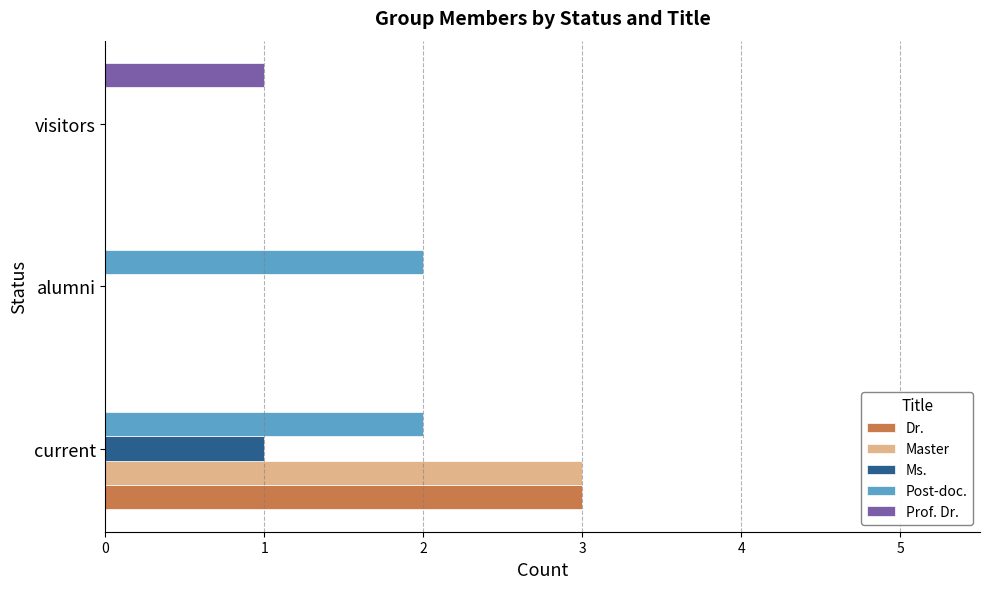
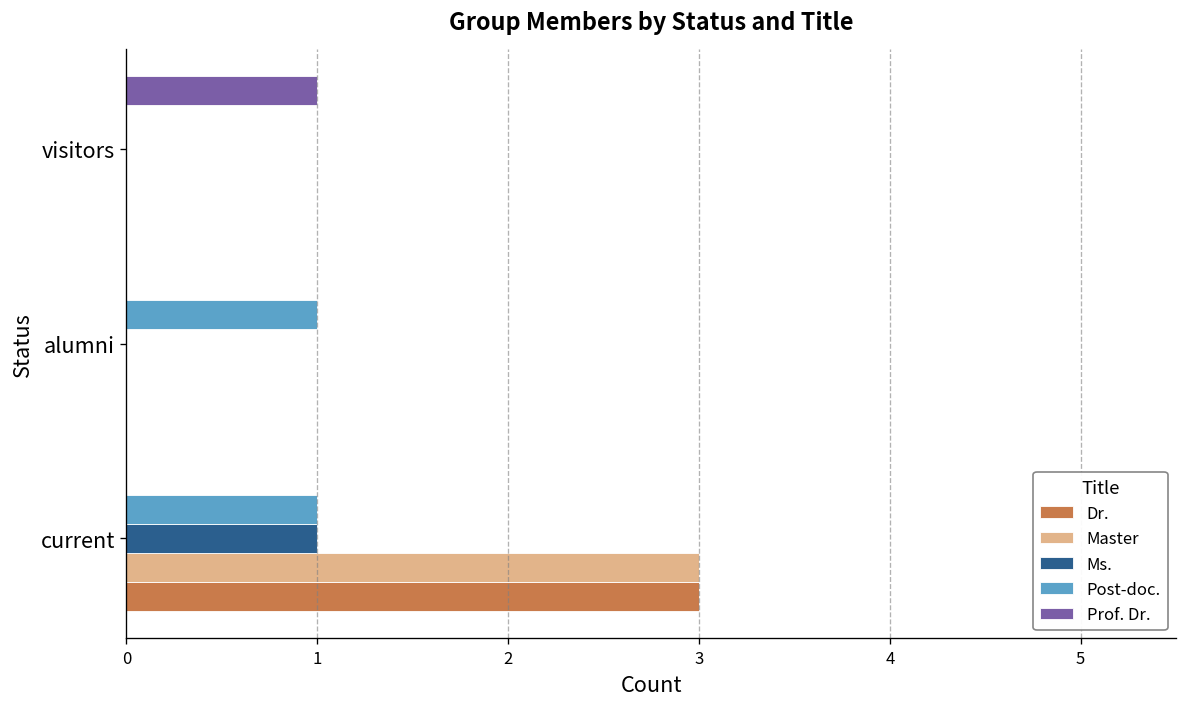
  {
    "Dr.": {
      "visitors": 0,
      "alumni": 0,
      "current": 3
    },
    "Master": {
      "visitors": 0,
      "alumni": 0,
      "current": 3
    },
    "Ms.": {
      "visitors": 0,
      "alumni": 0,
      "current": 1
    },
    "Post-doc.": {
      "visitors": 0,
-     "alumni": 2,
-     "current": 2
+     "alumni": 1,
+     "current": 1
    },
    "Prof. Dr.": {
      "visitors": 1,
      "alumni": 0,
      "current": 0
    }
  }
